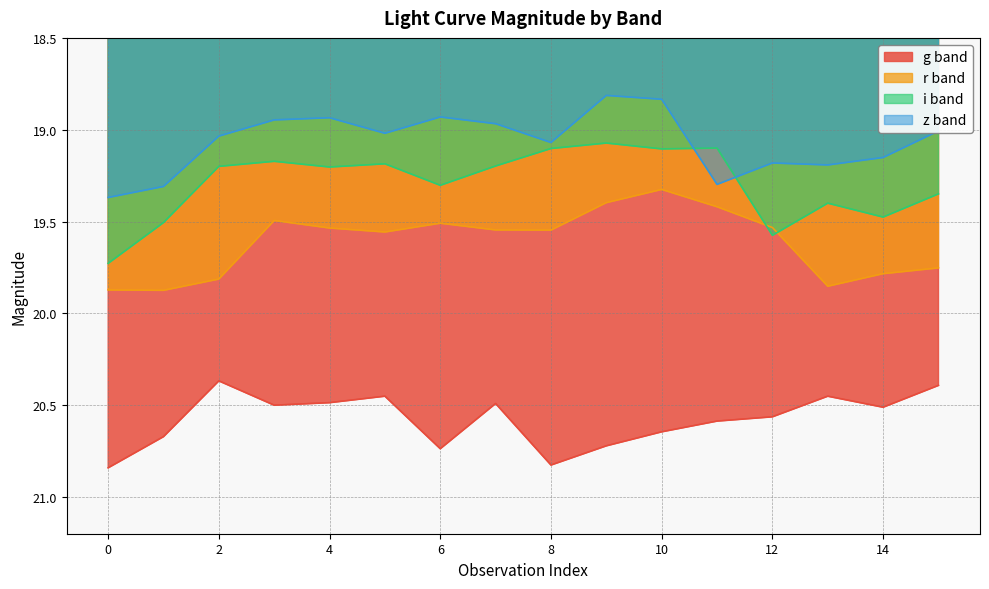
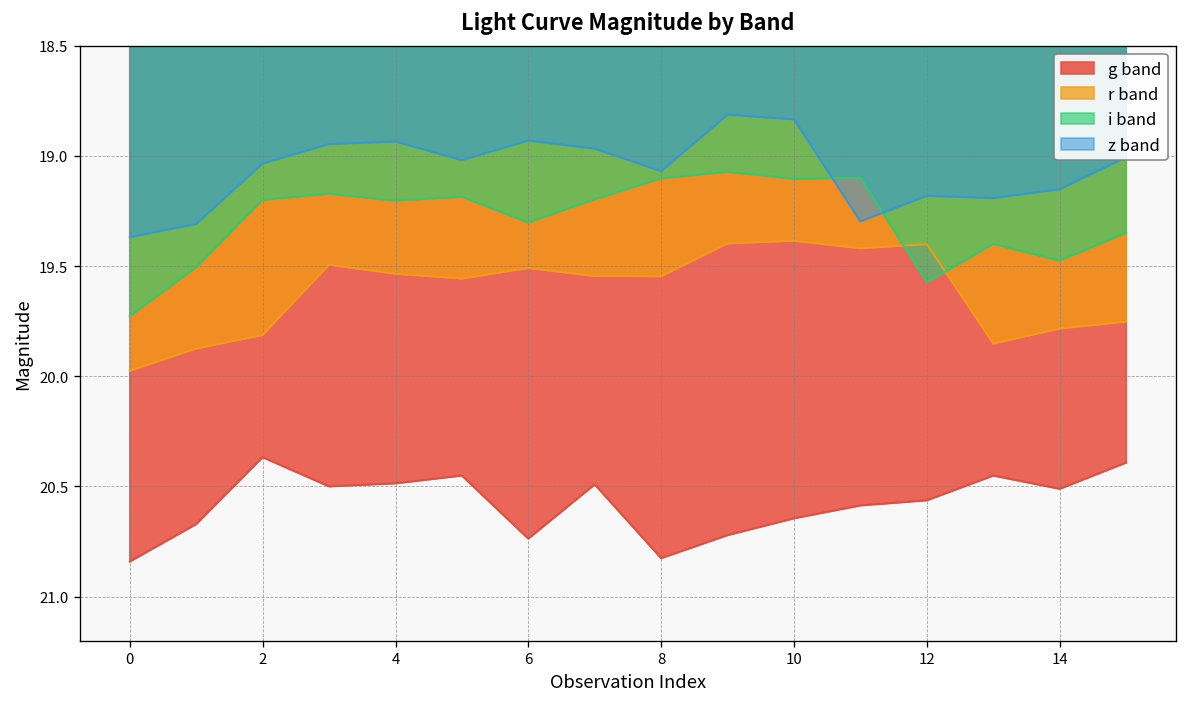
  {
    "g band": {
      "0": 20.84,
      "2": 20.37,
      "4": 20.49,
      "6": 20.74,
      "8": 20.83,
      "10": 20.65,
      "12": 20.56,
      "14": 20.51
    },
    "r band": {
-     "0": 19.87,
+     "0": 19.98,
      "2": 19.81,
      "4": 19.54,
      "6": 19.51,
      "8": 19.55,
-     "10": 19.33,
-     "12": 19.53,
+     "10": 19.39,
+     "12": 19.40,
      "14": 19.78
    },
    "i band": {
      "0": 19.73,
      "2": 19.20,
      "4": 19.20,
      "6": 19.30,
      "8": 19.10,
      "10": 19.10,
      "12": 19.58,
      "14": 19.48
    },
    "z band": {
      "0": 19.37,
      "2": 19.03,
      "4": 18.93,
      "6": 18.93,
      "8": 19.07,
      "10": 18.83,
      "12": 19.18,
      "14": 19.15
    }
  }
